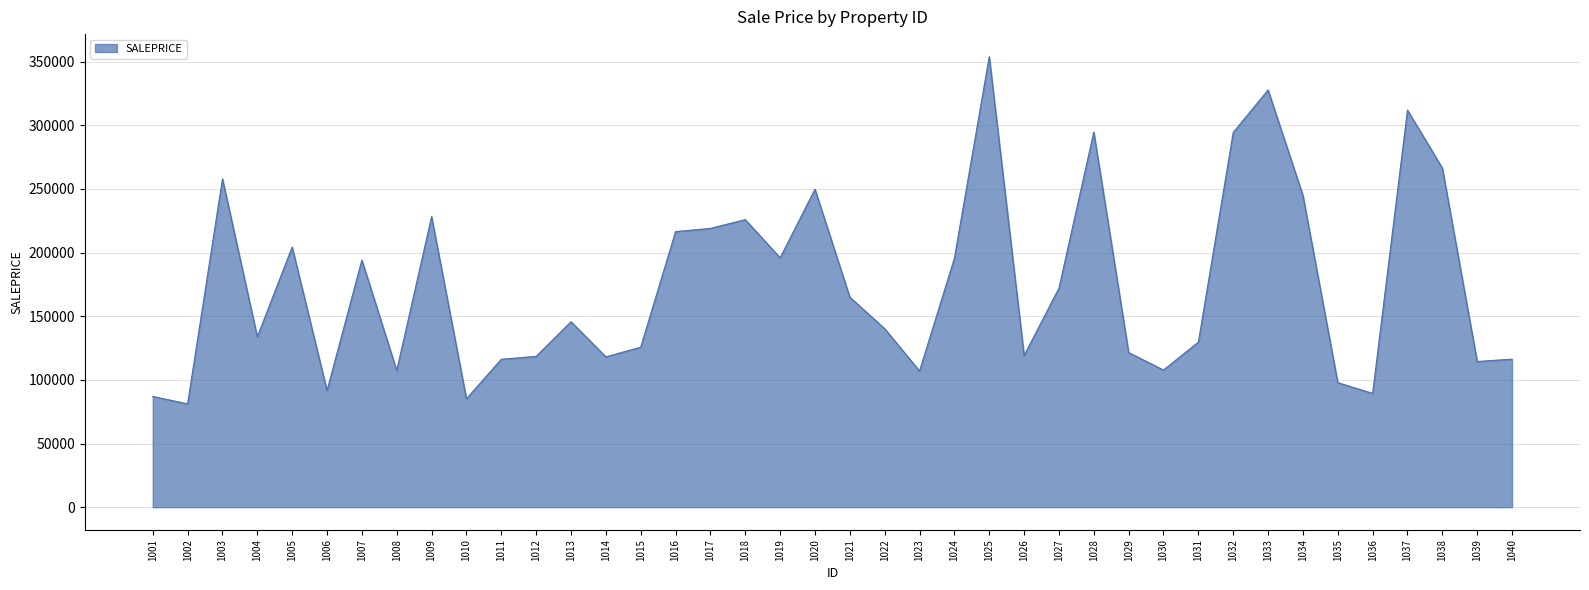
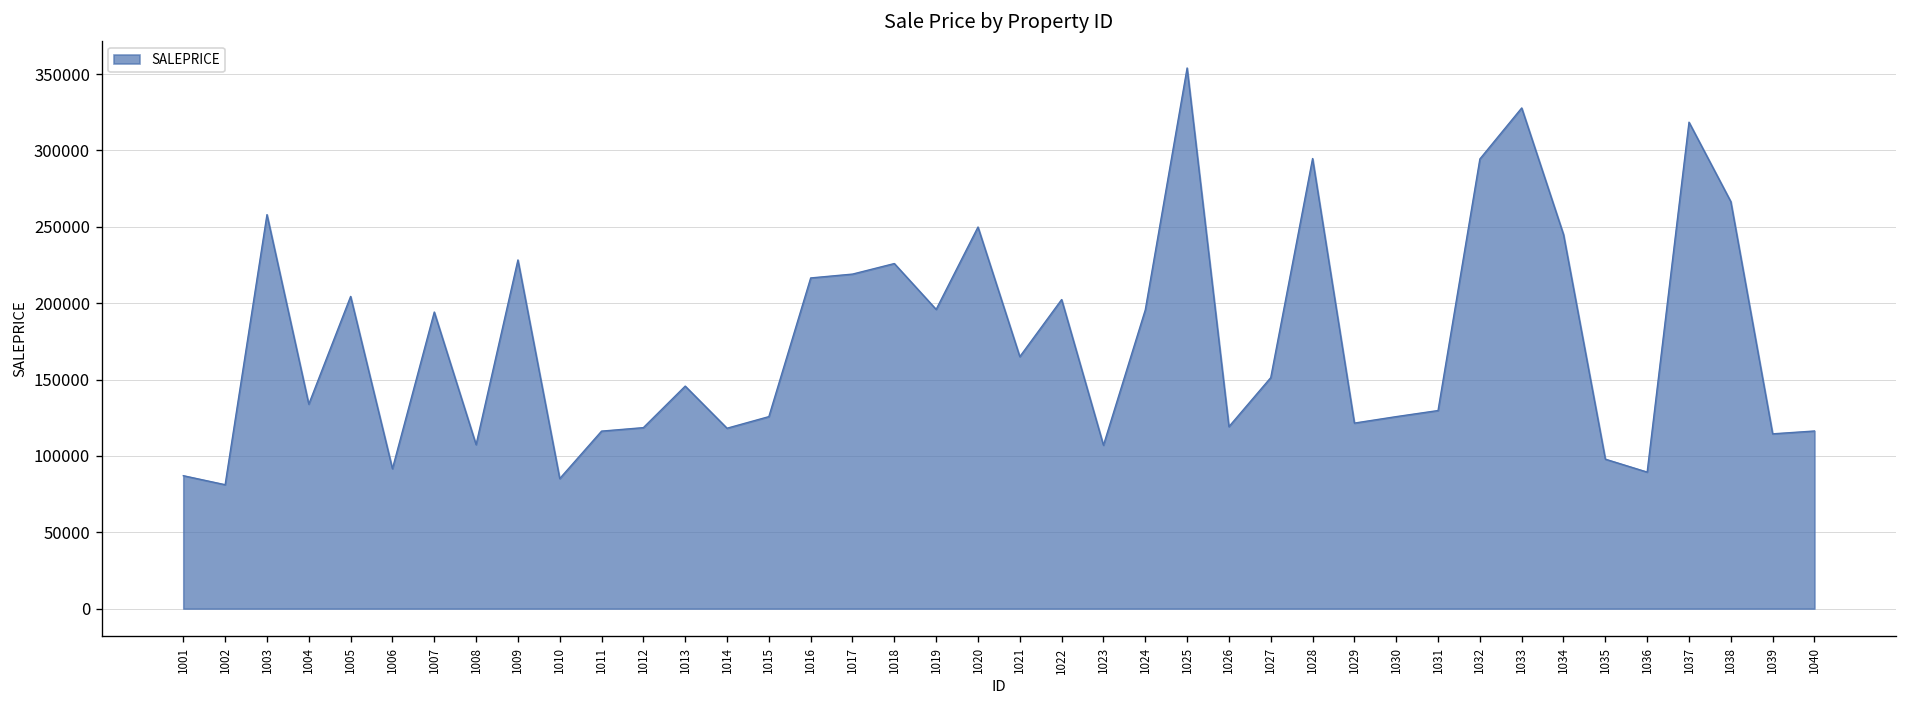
  {
    "1001": 87000,
    "1002": 81000,
    "1003": 258000,
    "1004": 134000,
    "1005": 204000,
    "1006": 92000,
    "1007": 194000,
    "1008": 107000,
    "1009": 228000,
    "1010": 85000,
    "1011": 116000,
    "1012": 119000,
    "1013": 146000,
    "1014": 118000,
    "1015": 126000,
    "1016": 217000,
    "1017": 219000,
    "1018": 226000,
    "1019": 196000,
    "1020": 250000,
    "1021": 165000,
-   "1022": 140000,
+   "1022": 202000,
    "1023": 107000,
    "1024": 196000,
    "1025": 354000,
    "1026": 119000,
-   "1027": 172000,
+   "1027": 151000,
    "1028": 295000,
    "1029": 121000,
-   "1030": 108000,
+   "1030": 126000,
    "1031": 130000,
    "1032": 294000,
    "1033": 328000,
    "1034": 245000,
    "1035": 98000,
    "1036": 89000,
-   "1037": 312000,
+   "1037": 318000,
    "1038": 266000,
    "1039": 114000,
    "1040": 116000
  }
